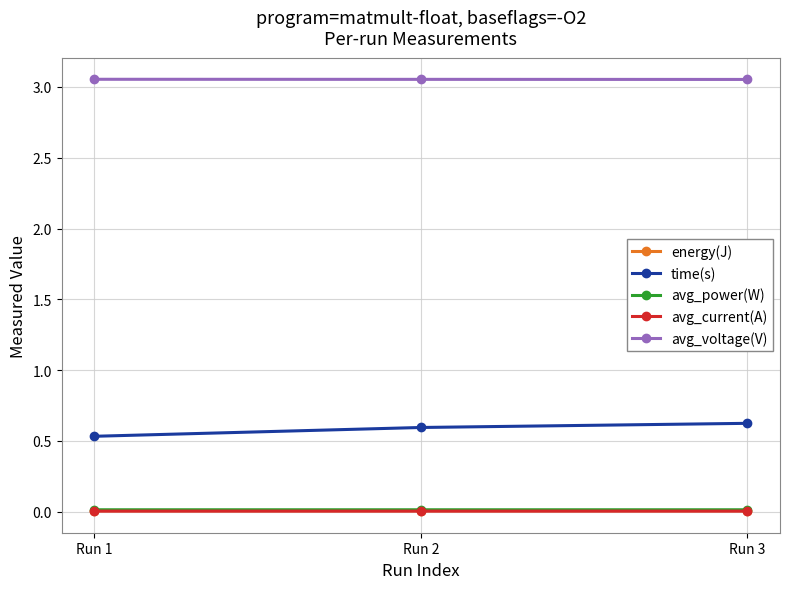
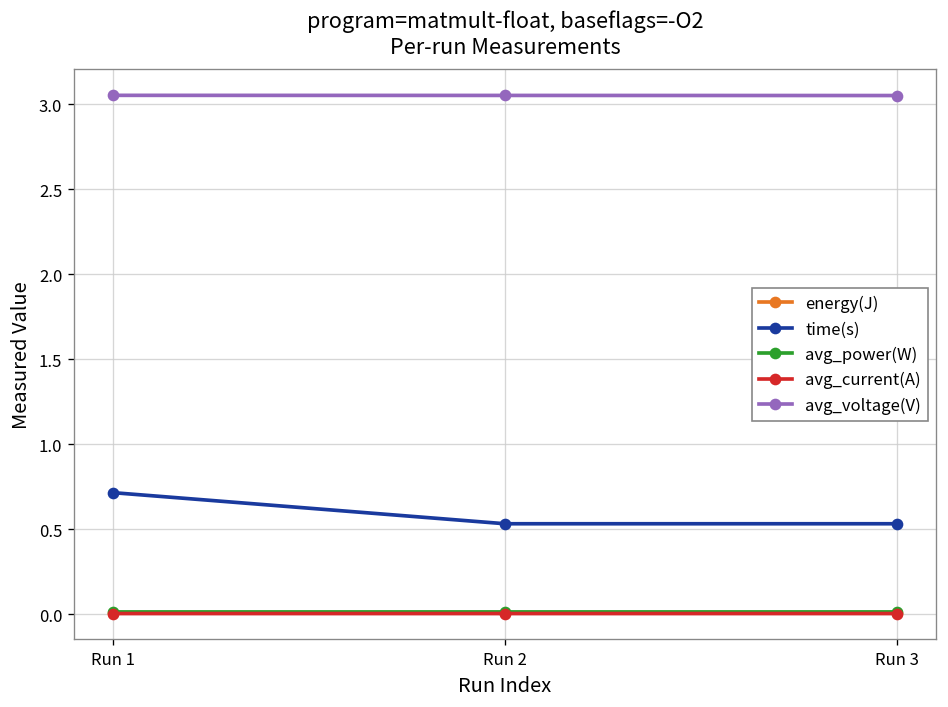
  {
    "time(s)": {
-     "Run 1": 0.53,
-     "Run 2": 0.60,
-     "Run 3": 0.62
+     "Run 1": 0.72,
+     "Run 2": 0.53,
+     "Run 3": 0.53
    },
    "avg_voltage(V)": {
      "Run 1": 3.05,
      "Run 2": 3.05,
      "Run 3": 3.05
    }
  }
